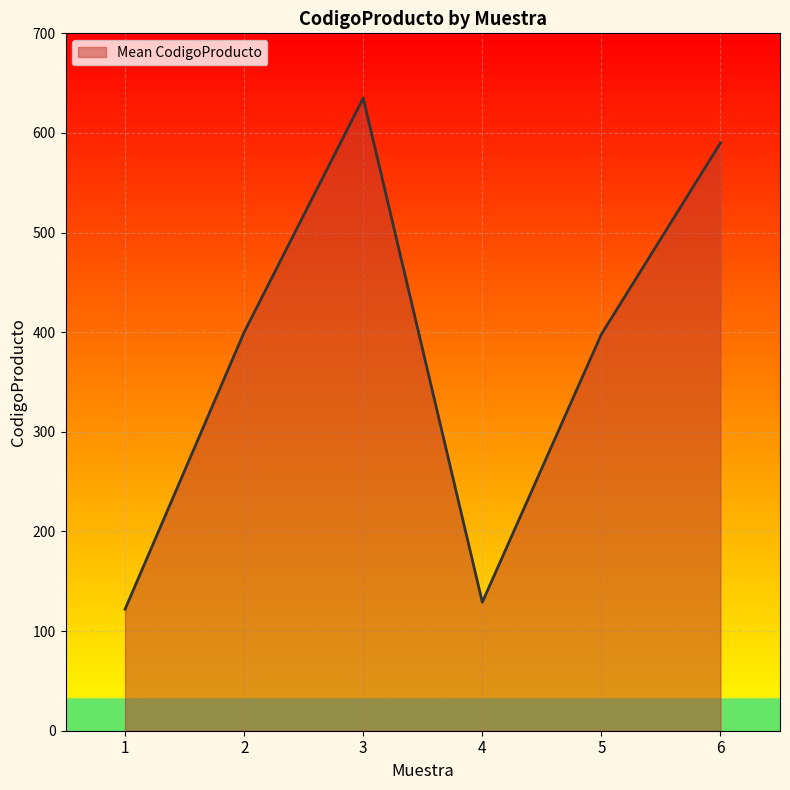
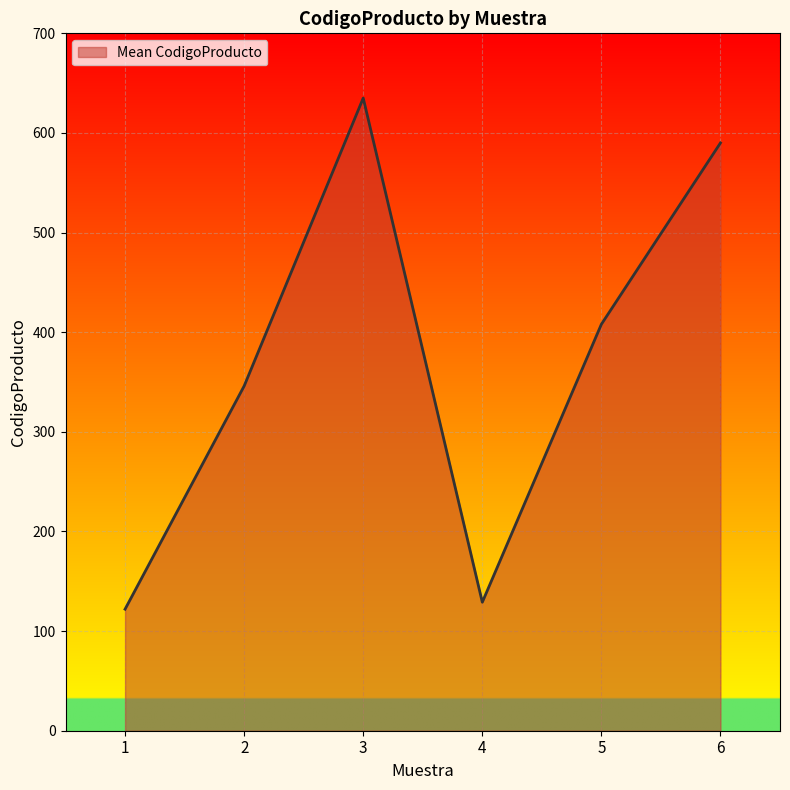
  {
    "1": 120,
-   "2": 400,
+   "2": 350,
    "3": 640,
    "4": 130,
-   "5": 400,
+   "5": 410,
    "6": 590
  }
